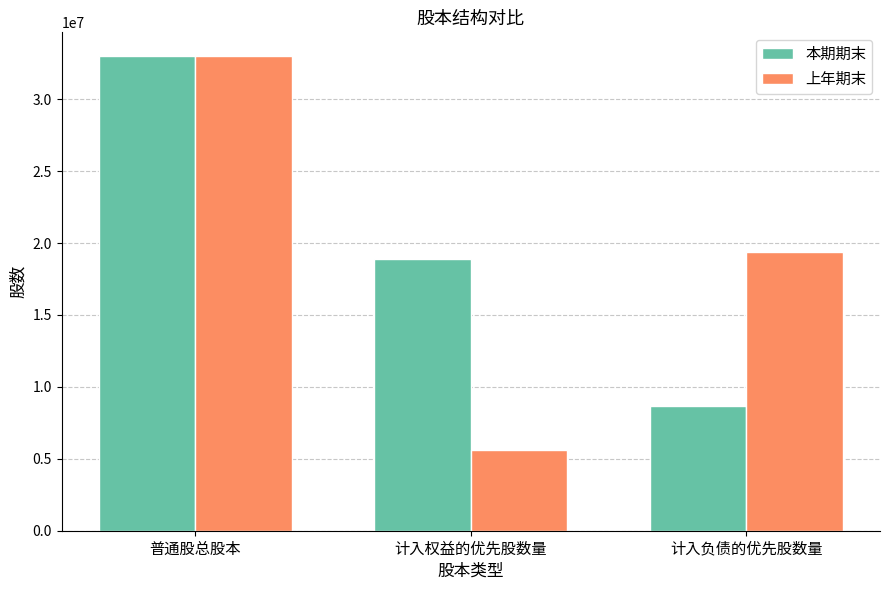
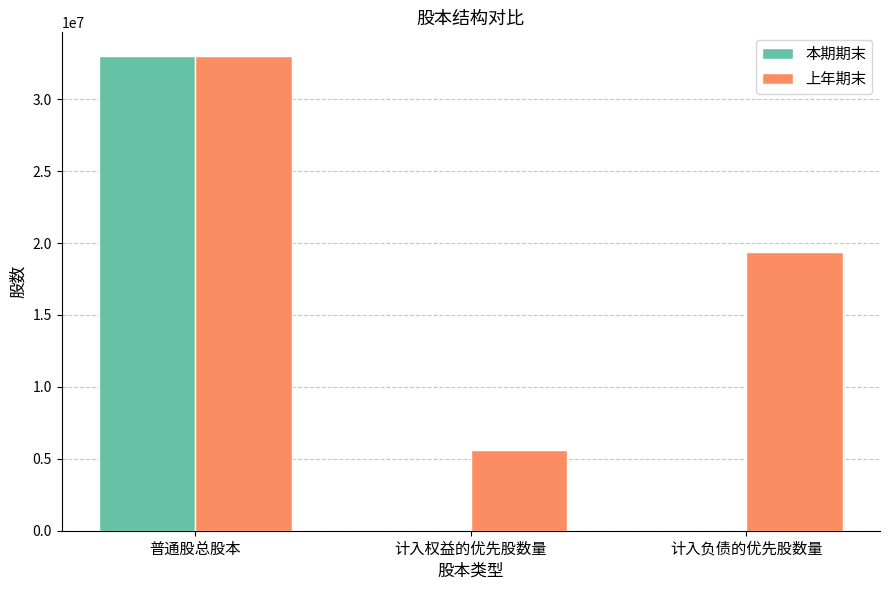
  {
    "本期期末": {
      "普通股总股本": 33000000,
-     "计入权益的优先股数量": 18900000,
-     "计入负债的优先股数量": 8700000
+     "计入权益的优先股数量": 0,
+     "计入负债的优先股数量": 0
    },
    "上年期末": {
      "普通股总股本": 33000000,
      "计入权益的优先股数量": 5600000,
      "计入负债的优先股数量": 19400000
    }
  }
